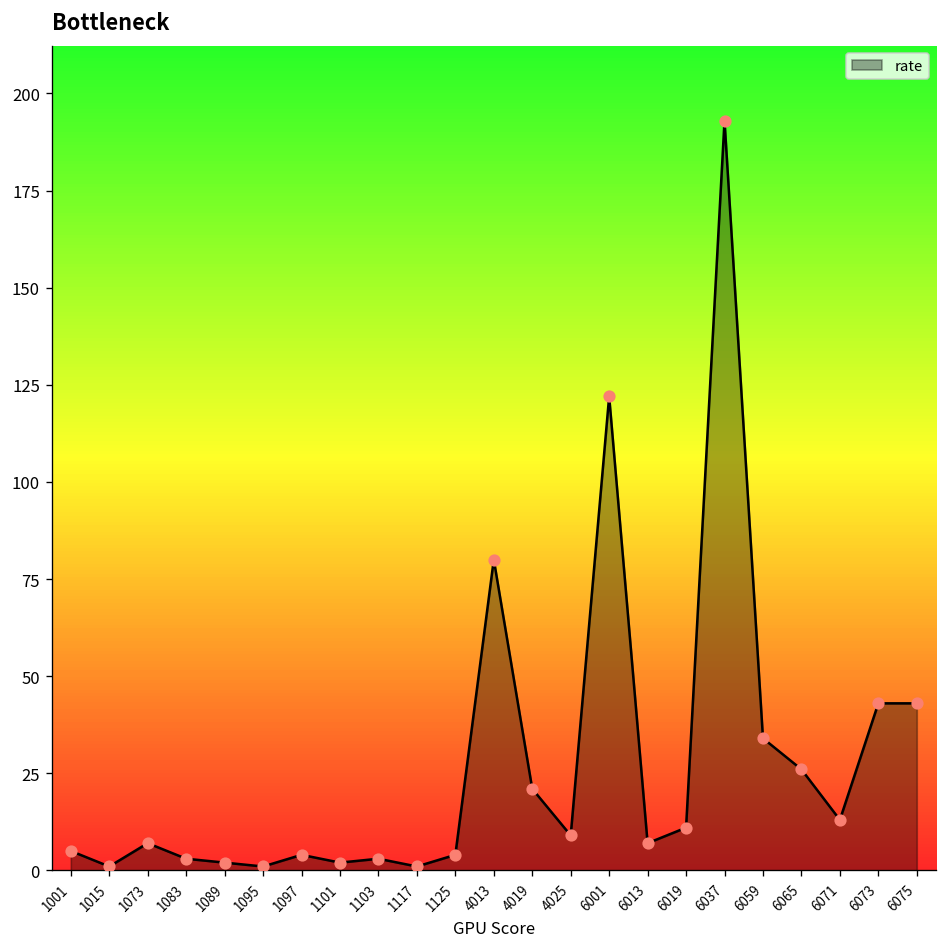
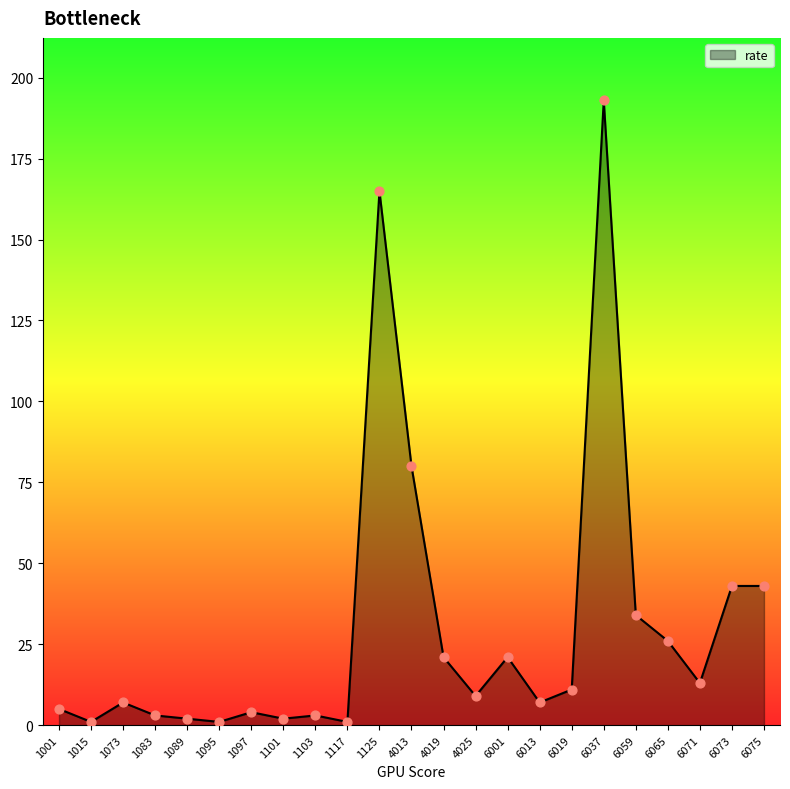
  {
    "1001": 5,
    "1015": 1,
    "1073": 7,
    "1083": 3,
    "1089": 2,
    "1095": 1,
    "1097": 4,
    "1101": 2,
    "1103": 3,
    "1117": 1,
-   "1125": 4,
+   "1125": 165,
    "4013": 80,
    "4019": 21,
    "4025": 9,
-   "6001": 122,
+   "6001": 21,
    "6013": 7,
    "6019": 11,
    "6037": 193,
    "6059": 34,
    "6065": 26,
    "6071": 13,
    "6073": 43,
    "6075": 43
  }
